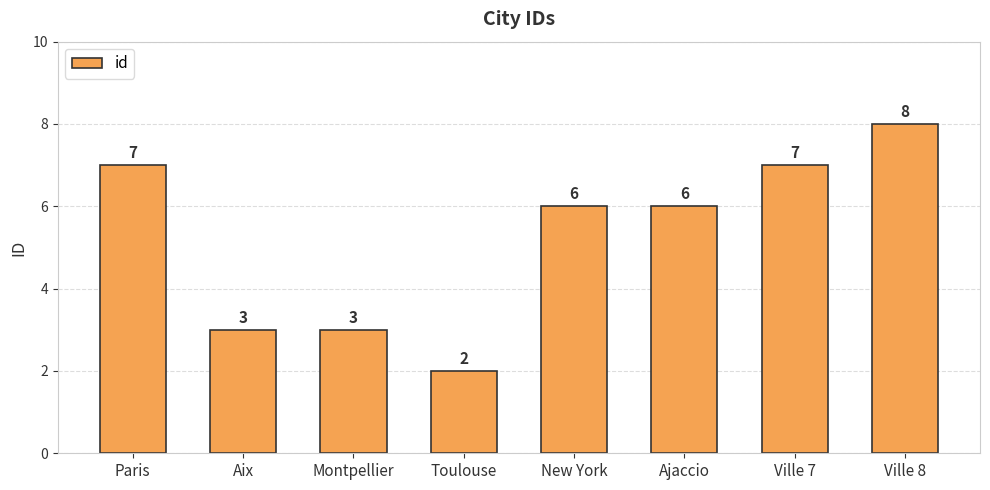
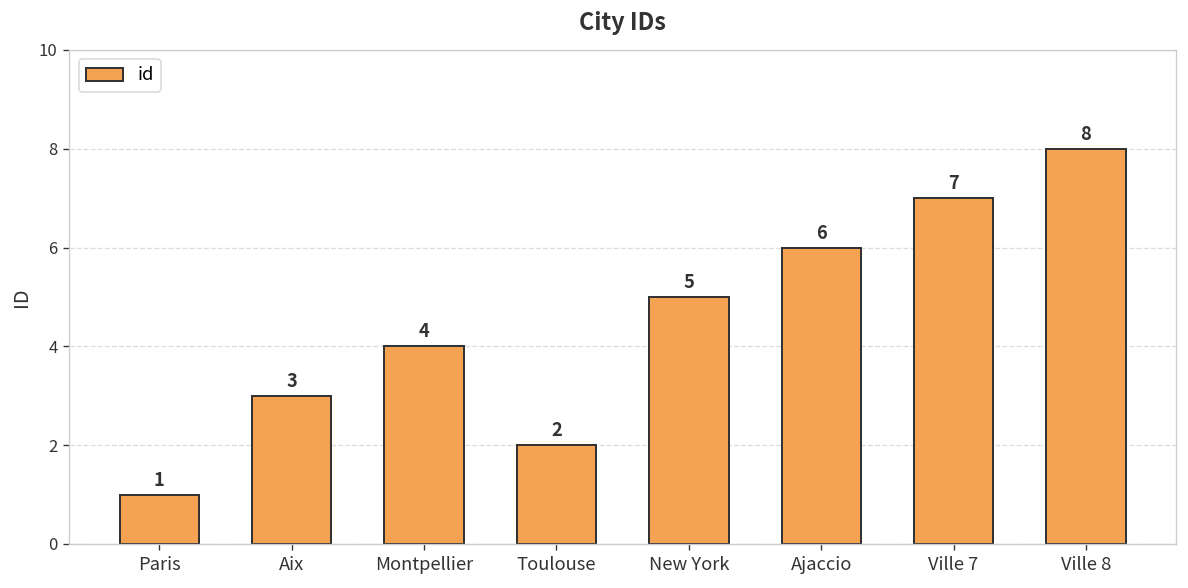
  {
-   "Paris": 7,
+   "Paris": 1,
    "Aix": 3,
-   "Montpellier": 3,
+   "Montpellier": 4,
    "Toulouse": 2,
-   "New York": 6,
+   "New York": 5,
    "Ajaccio": 6,
    "Ville 7": 7,
    "Ville 8": 8
  }
